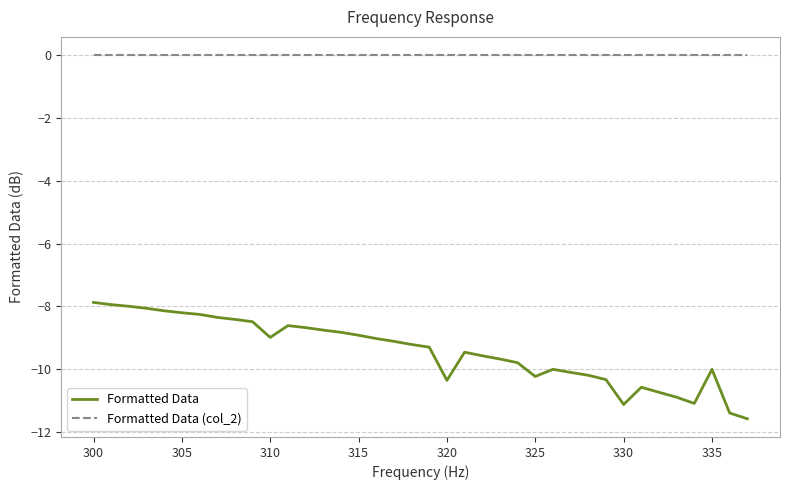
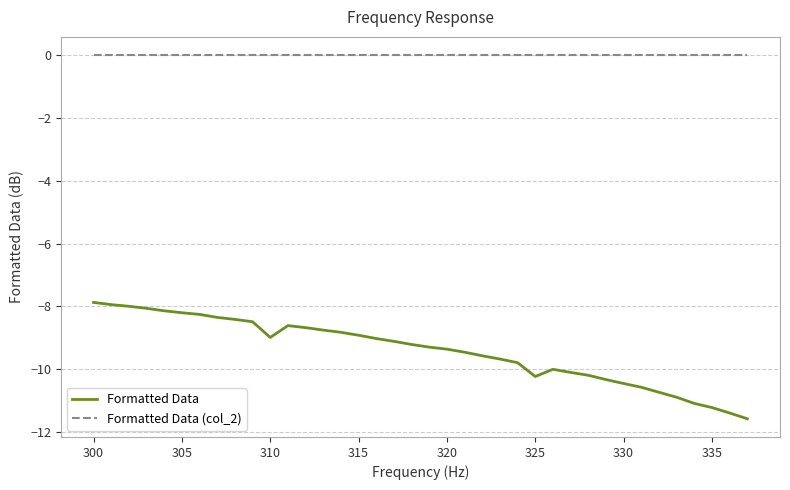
  {
    "Formatted Data": {
      "300": -7.9,
      "305": -8.2,
      "310": -9.0,
      "315": -8.9,
-     "320": -10.4,
+     "320": -9.4,
      "325": -10.2,
-     "330": -11.1,
-     "335": -10.0
+     "330": -10.5,
+     "335": -11.2
    },
    "Formatted Data (col_2)": {
      "300": 0.0,
      "305": 0.0,
      "310": 0.0,
      "315": 0.0,
      "320": 0.0,
      "325": 0.0,
      "330": 0.0,
      "335": 0.0
    }
  }
